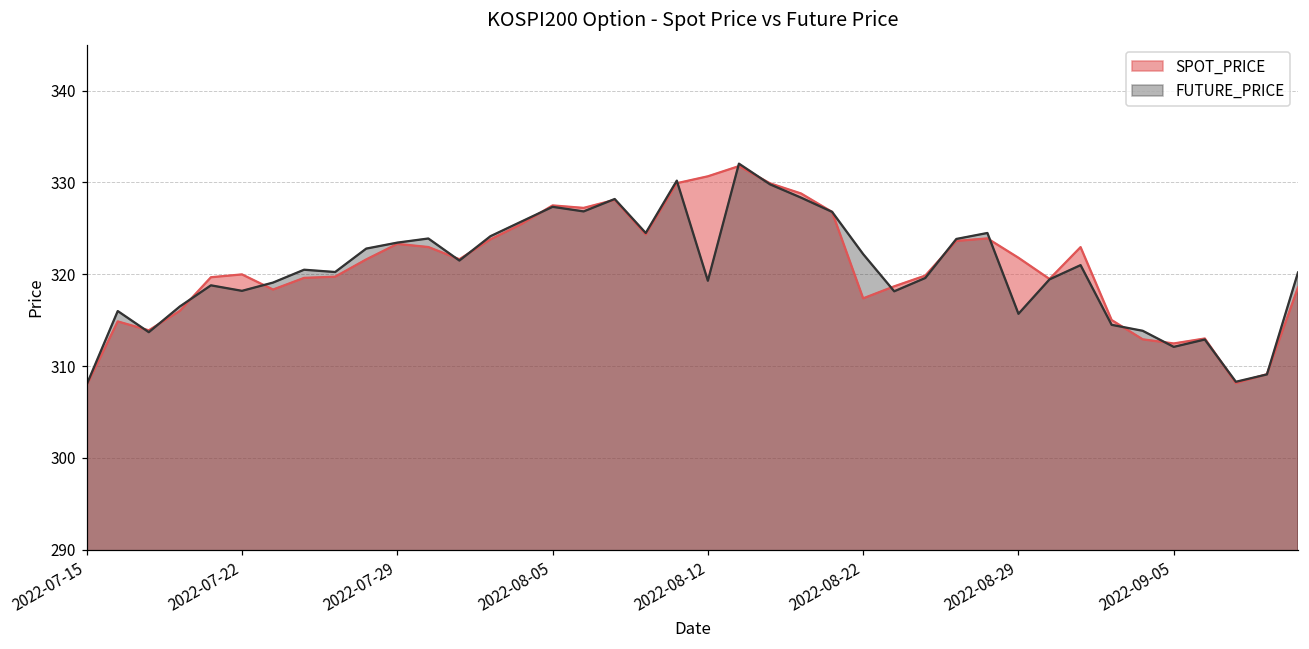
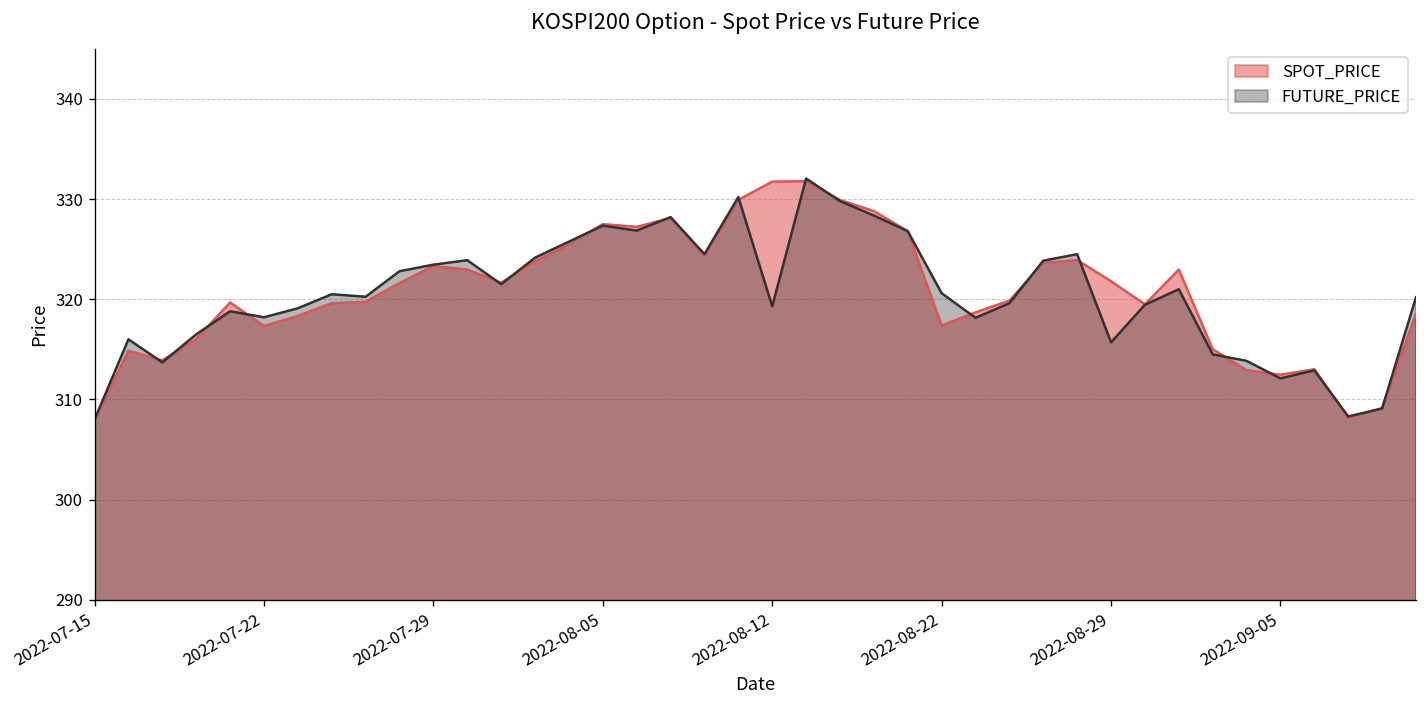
  {
    "SPOT_PRICE": {
-     "2022-07-22": 320,
-     "2022-08-12": 331,
+     "2022-07-22": 317,
+     "2022-08-12": 332,
      "2022-08-22": 317,
      "2022-08-29": 322,
      "2022-09-05": 312
    },
    "FUTURE_PRICE": {
      "2022-07-22": 318,
      "2022-08-12": 319,
-     "2022-08-22": 322,
+     "2022-08-22": 321,
      "2022-08-29": 316,
      "2022-09-05": 312
    }
  }
